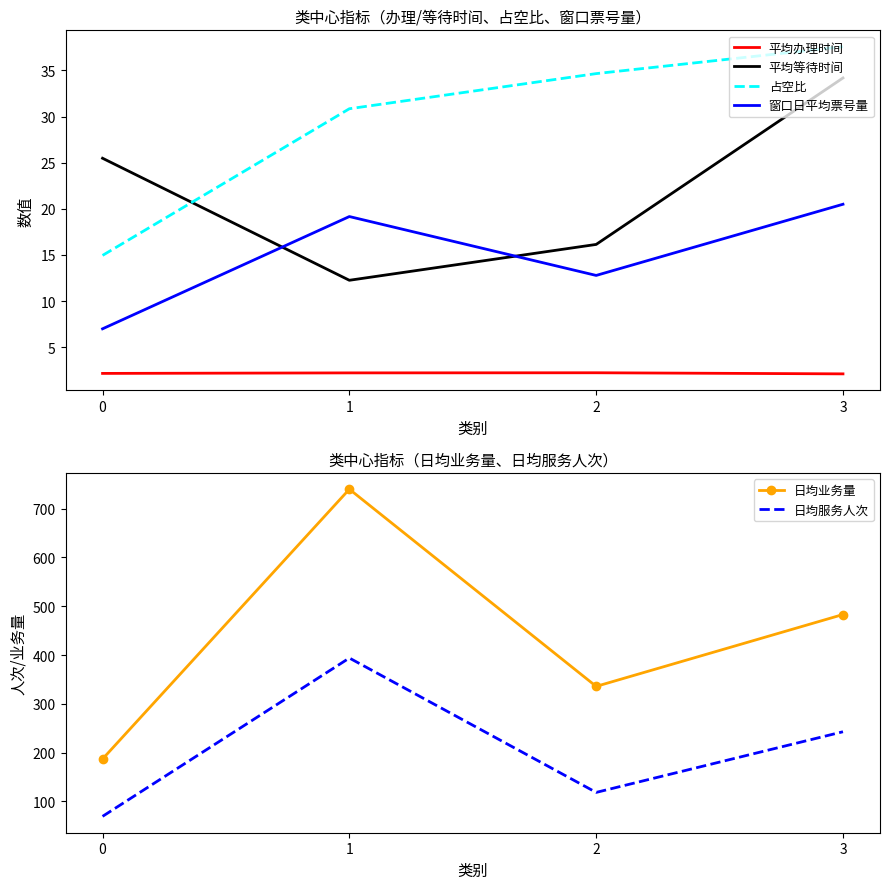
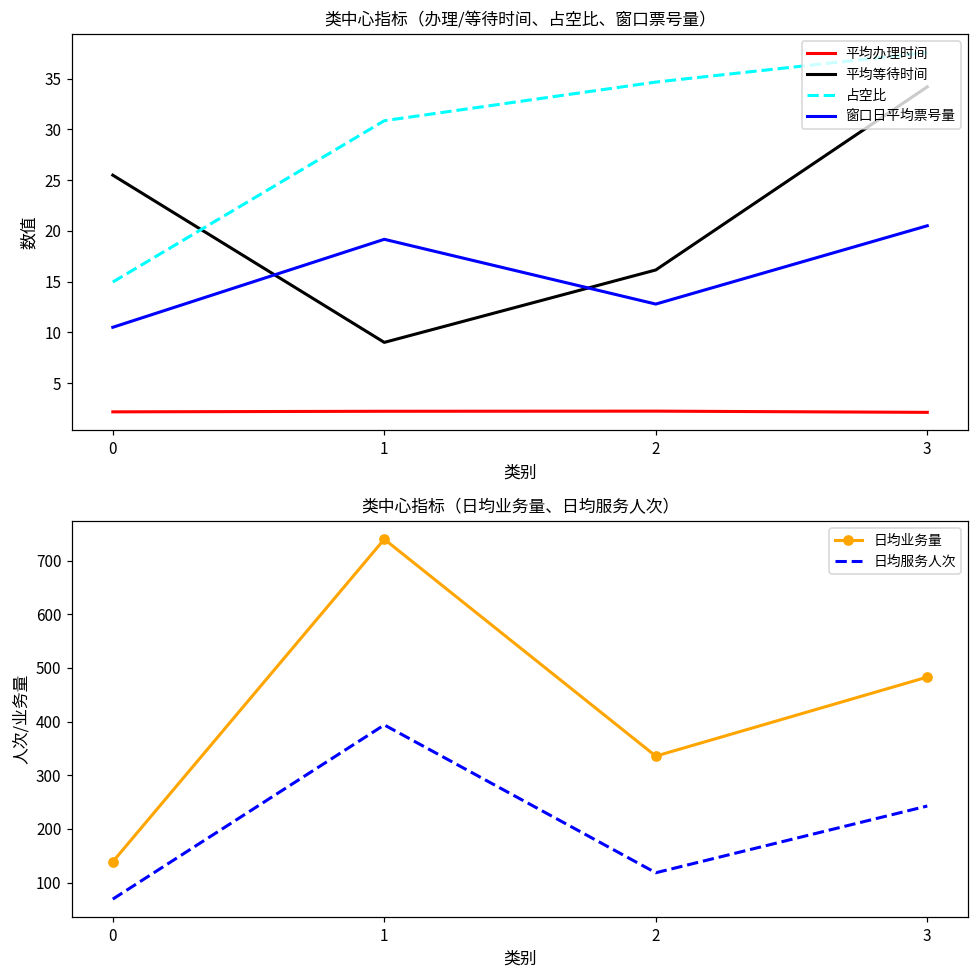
  {
    "类中心指标（办理/等待时间、占空比、窗口票号量）": {
      "平均办理时间": {
        "0": 2,
        "1": 2,
        "2": 2,
        "3": 2
      },
      "平均等待时间": {
        "0": 25,
-       "1": 12,
+       "1": 9,
        "2": 16
      },
      "占空比": {
        "0": 15,
        "1": 31,
        "2": 35
      },
      "窗口日平均票号量": {
-       "0": 7,
+       "0": 10,
        "1": 19,
        "2": 13,
        "3": 21
      }
    },
    "类中心指标（日均业务量、日均服务人次）": {
      "日均业务量": {
-       "0": 190,
+       "0": 140,
        "1": 740,
        "2": 340,
        "3": 480
      },
      "日均服务人次": {
        "0": 70,
        "1": 390,
        "2": 120,
        "3": 240
      }
    }
  }
